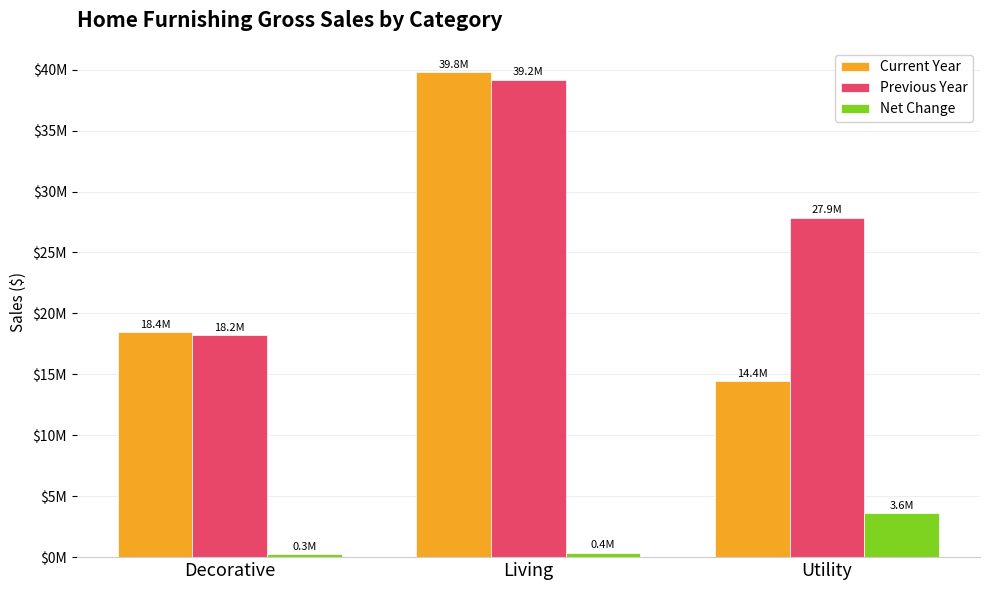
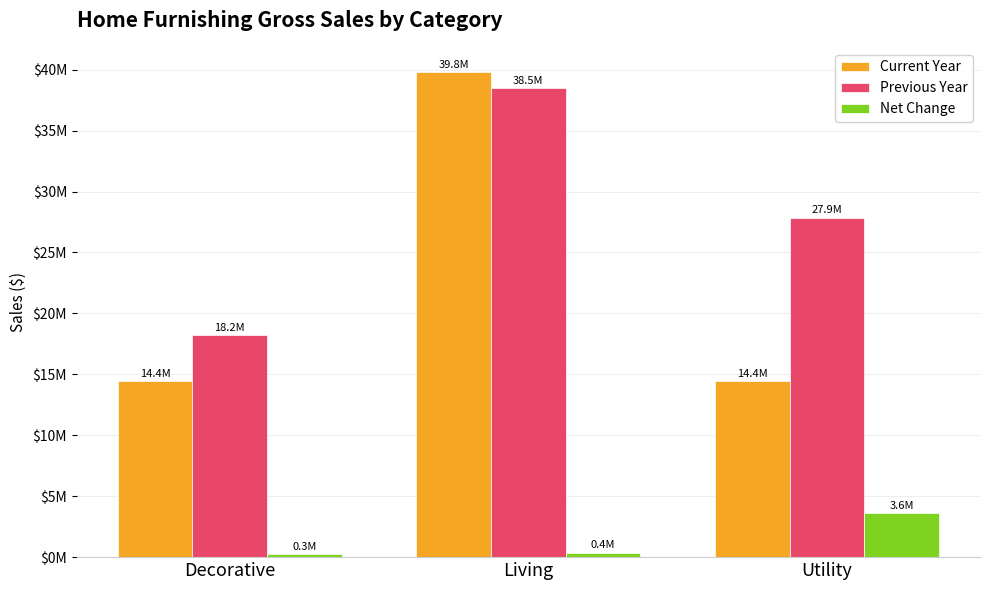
  {
    "Current Year": {
-     "Decorative": "18.4M",
+     "Decorative": "14.4M",
      "Living": "39.8M",
      "Utility": "14.4M"
    },
    "Previous Year": {
      "Decorative": "18.2M",
-     "Living": "39.2M",
+     "Living": "38.5M",
      "Utility": "27.9M"
    },
    "Net Change": {
      "Decorative": "0.3M",
      "Living": "0.4M",
      "Utility": "3.6M"
    }
  }
